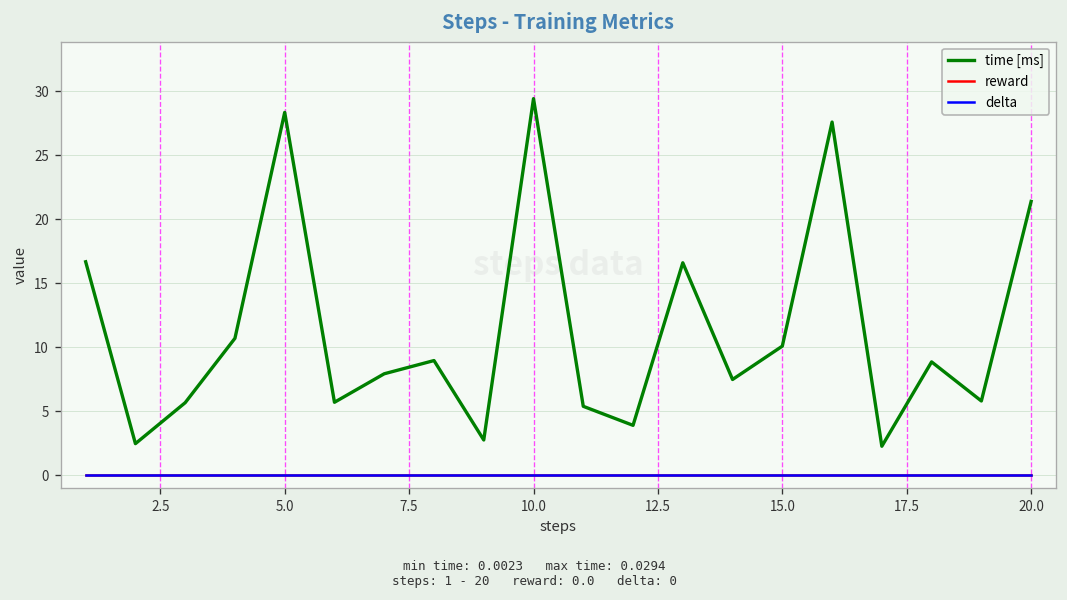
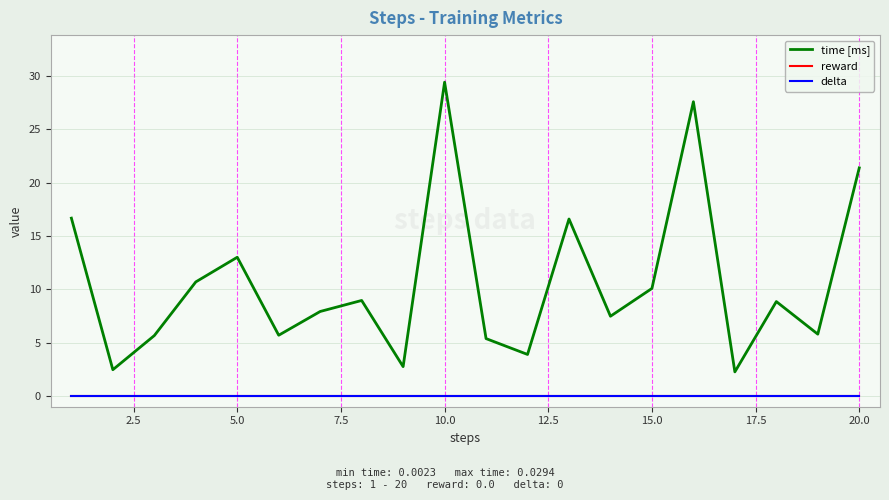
  {
    "time [ms]": {
-     "5.0": 28.3,
+     "5.0": 13.0,
      "10.0": 29.4,
      "15.0": 10.1,
      "20.0": 21.4
    },
    "delta": {
      "5.0": 0.0,
      "10.0": 0.0,
      "15.0": 0.0,
      "20.0": 0.0
    }
  }
